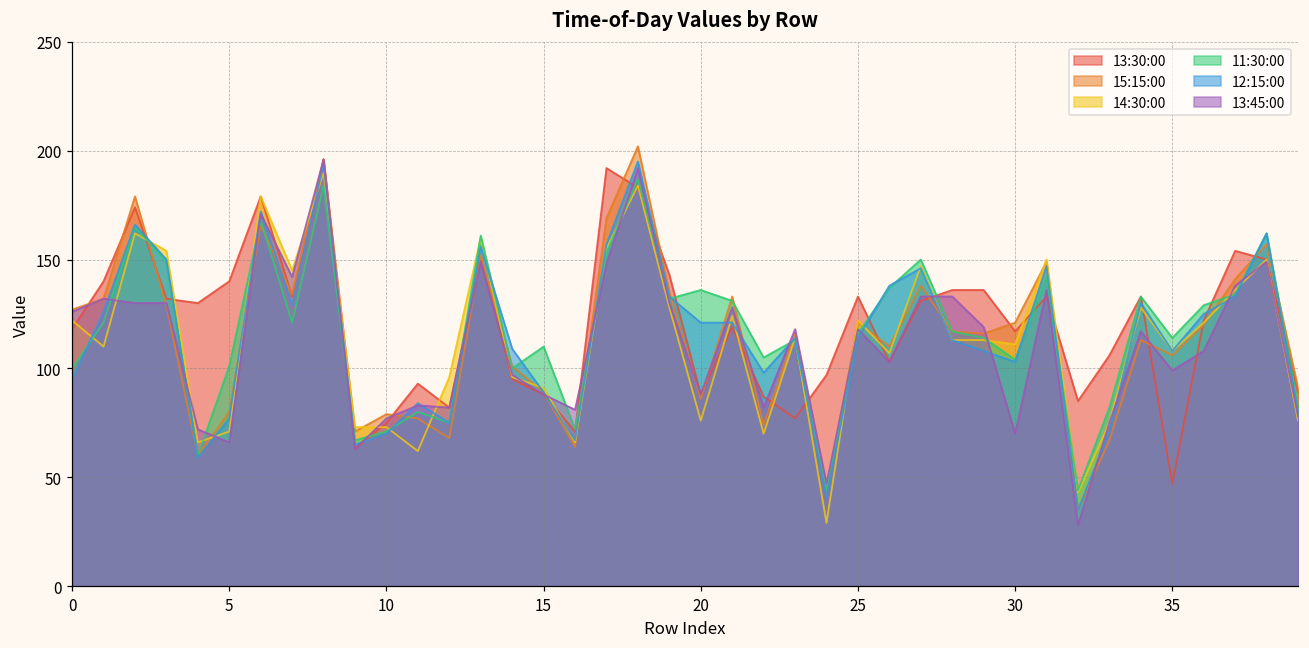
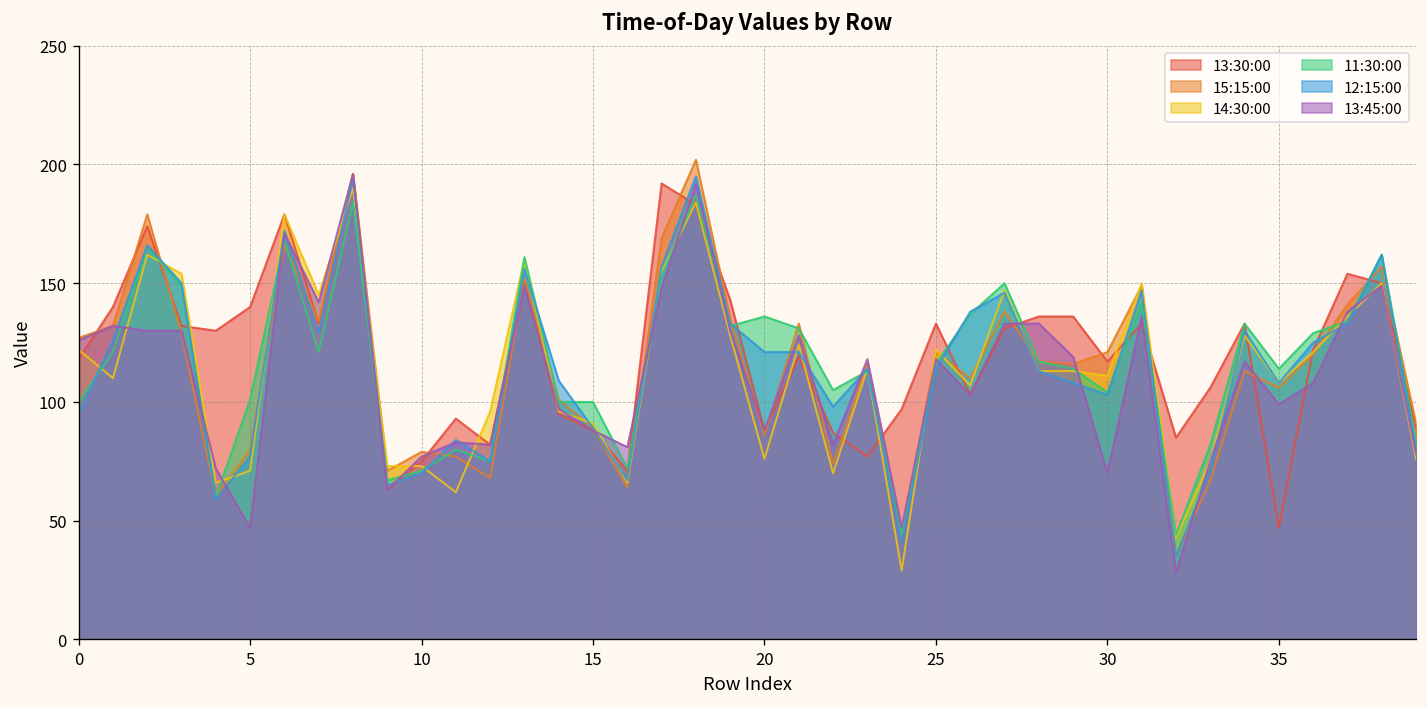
  {
    "14:30:00": {
      "0": 122,
      "5": 71,
      "10": 73,
      "15": 91,
      "20": 76,
      "30": 111
    },
    "11:30:00": {
      "0": 100,
      "5": 101,
-     "15": 110,
+     "15": 100,
      "20": 136,
      "25": 116,
      "35": 114
    },
    "12:15:00": {
      "0": 95,
      "5": 77,
      "20": 121,
      "25": 114
    },
    "13:45:00": {
-     "5": 66,
+     "5": 47,
      "10": 77,
      "25": 118,
      "30": 70,
      "35": 99
    }
  }
